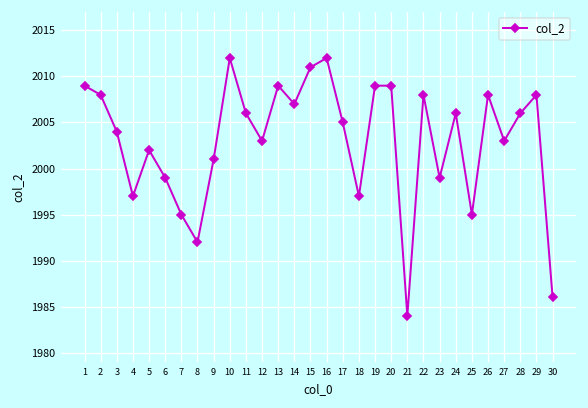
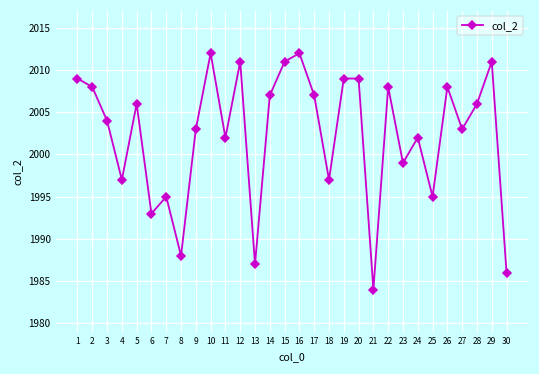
  {
    "1": 2009,
    "2": 2008,
    "3": 2004,
    "4": 1997,
-   "5": 2002,
-   "6": 1999,
+   "5": 2006,
+   "6": 1993,
    "7": 1995,
-   "8": 1992,
-   "9": 2001,
+   "8": 1988,
+   "9": 2003,
    "10": 2012,
-   "11": 2006,
-   "12": 2003,
-   "13": 2009,
+   "11": 2002,
+   "12": 2011,
+   "13": 1987,
    "14": 2007,
    "15": 2011,
    "16": 2012,
-   "17": 2005,
+   "17": 2007,
    "18": 1997,
    "19": 2009,
    "20": 2009,
    "21": 1984,
    "22": 2008,
    "23": 1999,
-   "24": 2006,
+   "24": 2002,
    "25": 1995,
    "26": 2008,
    "27": 2003,
    "28": 2006,
-   "29": 2008,
+   "29": 2011,
    "30": 1986
  }
